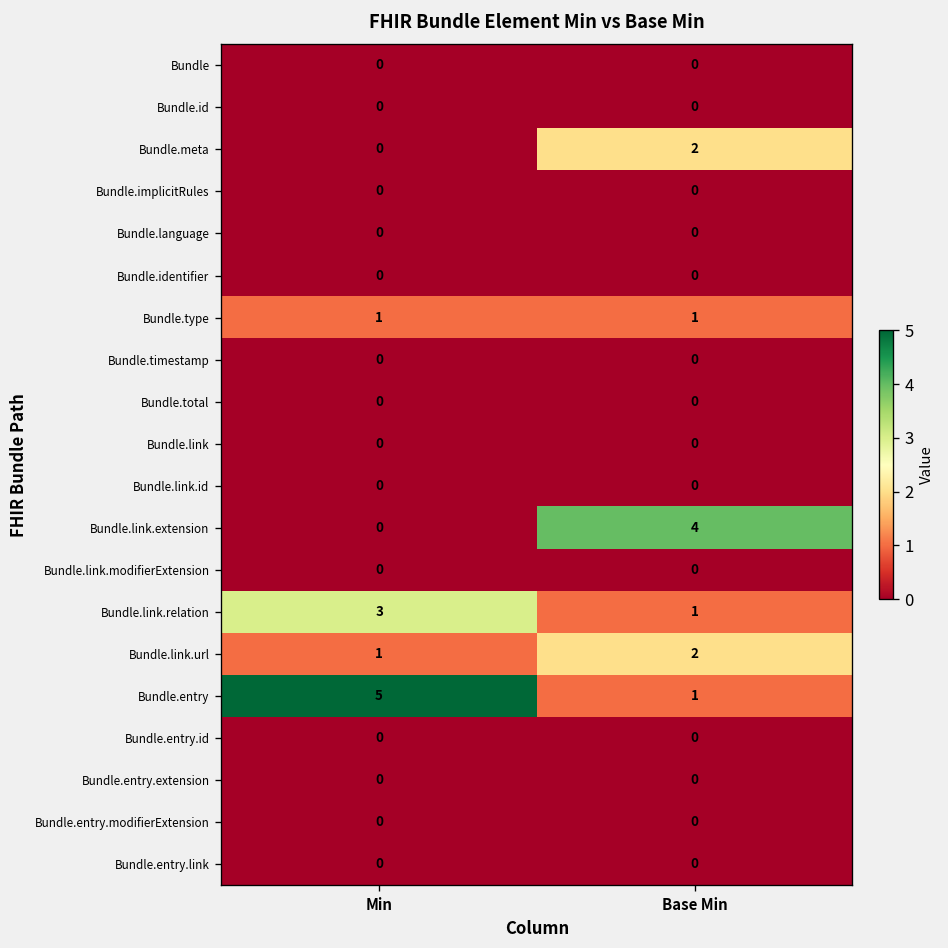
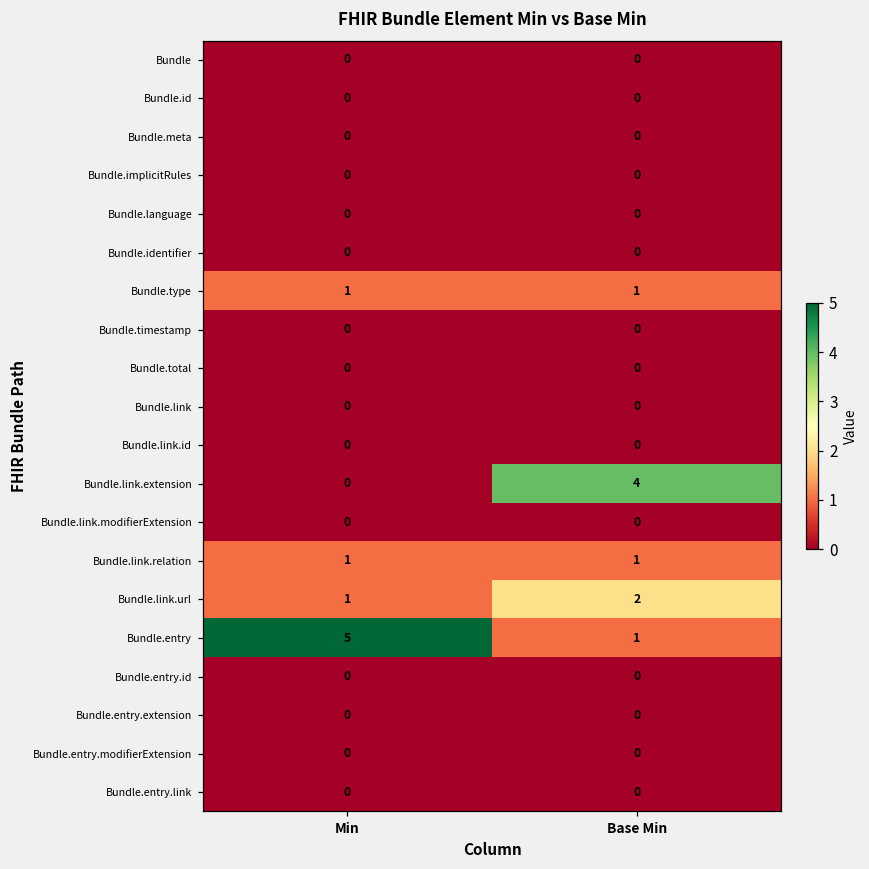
  {
    "Bundle": {
      "Min": 0,
      "Base Min": 0
    },
    "Bundle.id": {
      "Min": 0,
      "Base Min": 0
    },
    "Bundle.meta": {
      "Min": 0,
-     "Base Min": 2
+     "Base Min": 0
    },
    "Bundle.implicitRules": {
      "Min": 0,
      "Base Min": 0
    },
    "Bundle.language": {
      "Min": 0,
      "Base Min": 0
    },
    "Bundle.identifier": {
      "Min": 0,
      "Base Min": 0
    },
    "Bundle.type": {
      "Min": 1,
      "Base Min": 1
    },
    "Bundle.timestamp": {
      "Min": 0,
      "Base Min": 0
    },
    "Bundle.total": {
      "Min": 0,
      "Base Min": 0
    },
    "Bundle.link": {
      "Min": 0,
      "Base Min": 0
    },
    "Bundle.link.id": {
      "Min": 0,
      "Base Min": 0
    },
    "Bundle.link.extension": {
      "Min": 0,
      "Base Min": 4
    },
    "Bundle.link.modifierExtension": {
      "Min": 0,
      "Base Min": 0
    },
    "Bundle.link.relation": {
-     "Min": 3,
+     "Min": 1,
      "Base Min": 1
    },
    "Bundle.link.url": {
      "Min": 1,
      "Base Min": 2
    },
    "Bundle.entry": {
      "Min": 5,
      "Base Min": 1
    },
    "Bundle.entry.id": {
      "Min": 0,
      "Base Min": 0
    },
    "Bundle.entry.extension": {
      "Min": 0,
      "Base Min": 0
    },
    "Bundle.entry.modifierExtension": {
      "Min": 0,
      "Base Min": 0
    },
    "Bundle.entry.link": {
      "Min": 0,
      "Base Min": 0
    }
  }
